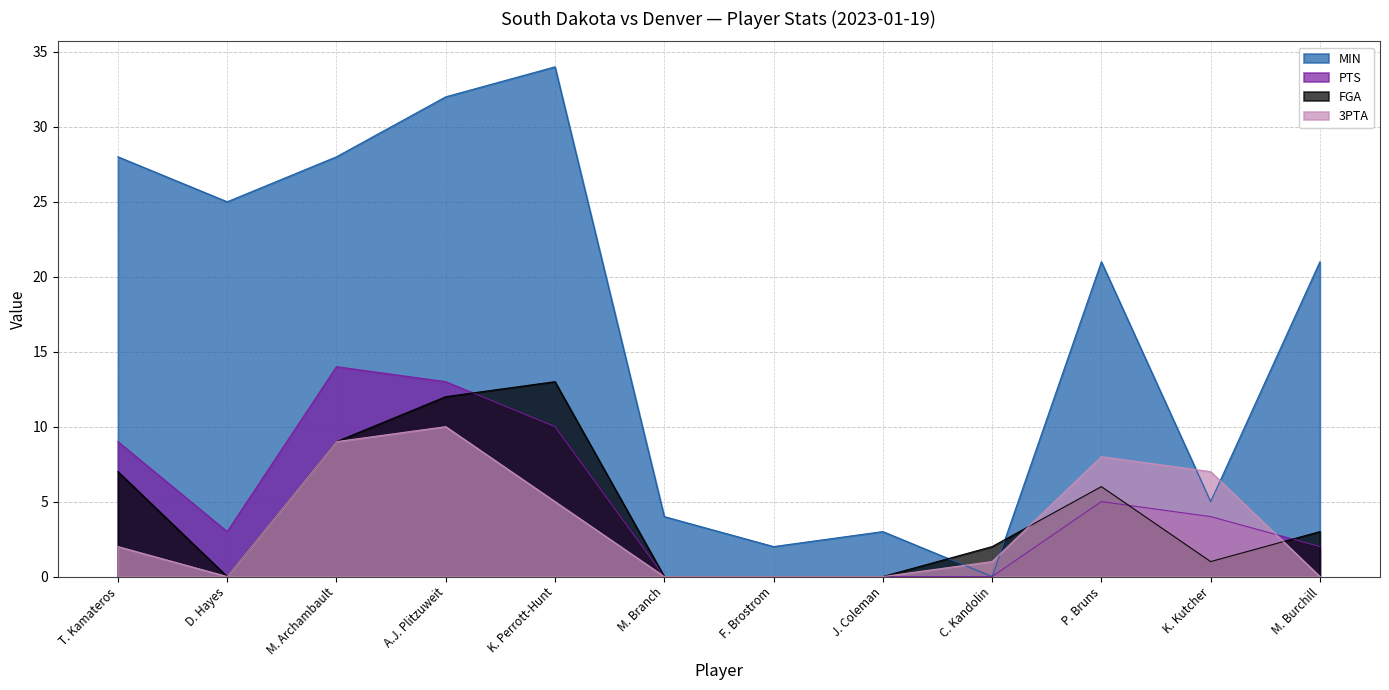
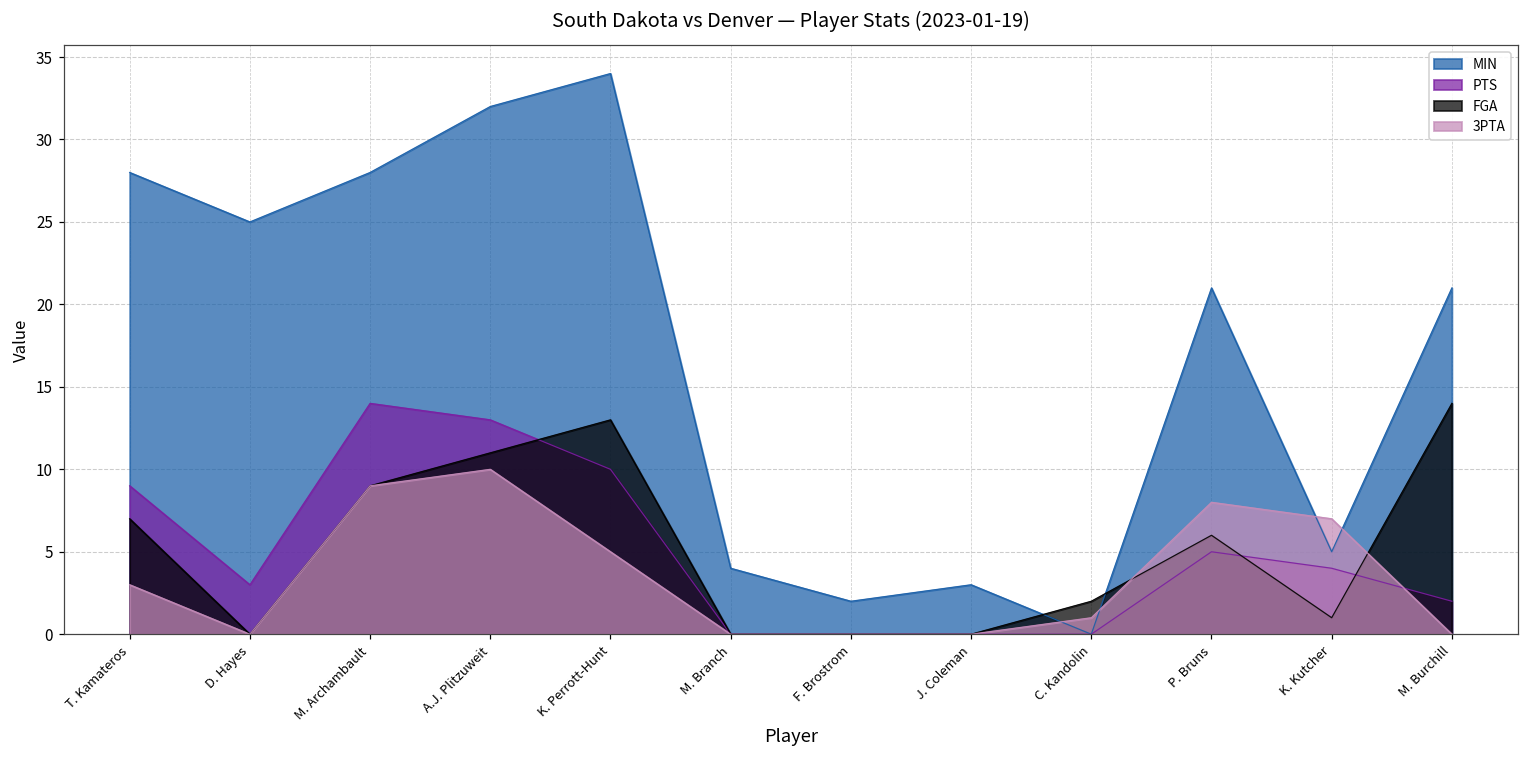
  {
    "MIN": {
      "T. Kamateros": 28,
      "D. Hayes": 25,
      "M. Archambault": 28,
      "A.J. Plitzuweit": 32,
      "K. Perrott-Hunt": 34,
      "M. Branch": 4,
      "F. Brostrom": 2,
      "J. Coleman": 3,
      "P. Bruns": 21,
      "K. Kutcher": 5,
      "M. Burchill": 21
    },
    "PTS": {
      "T. Kamateros": 9,
      "D. Hayes": 3,
      "M. Archambault": 14,
      "A.J. Plitzuweit": 13,
      "K. Perrott-Hunt": 10,
      "P. Bruns": 5,
      "K. Kutcher": 4,
      "M. Burchill": 2
    },
    "FGA": {
      "T. Kamateros": 7,
-     "A.J. Plitzuweit": 12,
+     "A.J. Plitzuweit": 11,
      "K. Perrott-Hunt": 13,
      "C. Kandolin": 2,
      "P. Bruns": 6,
      "K. Kutcher": 1,
-     "M. Burchill": 3
+     "M. Burchill": 14
    },
    "3PTA": {
-     "T. Kamateros": 2,
+     "T. Kamateros": 3,
      "A.J. Plitzuweit": 10,
      "K. Perrott-Hunt": 5,
      "C. Kandolin": 1,
      "P. Bruns": 8,
      "K. Kutcher": 7,
      "M. Burchill": 0
    }
  }
